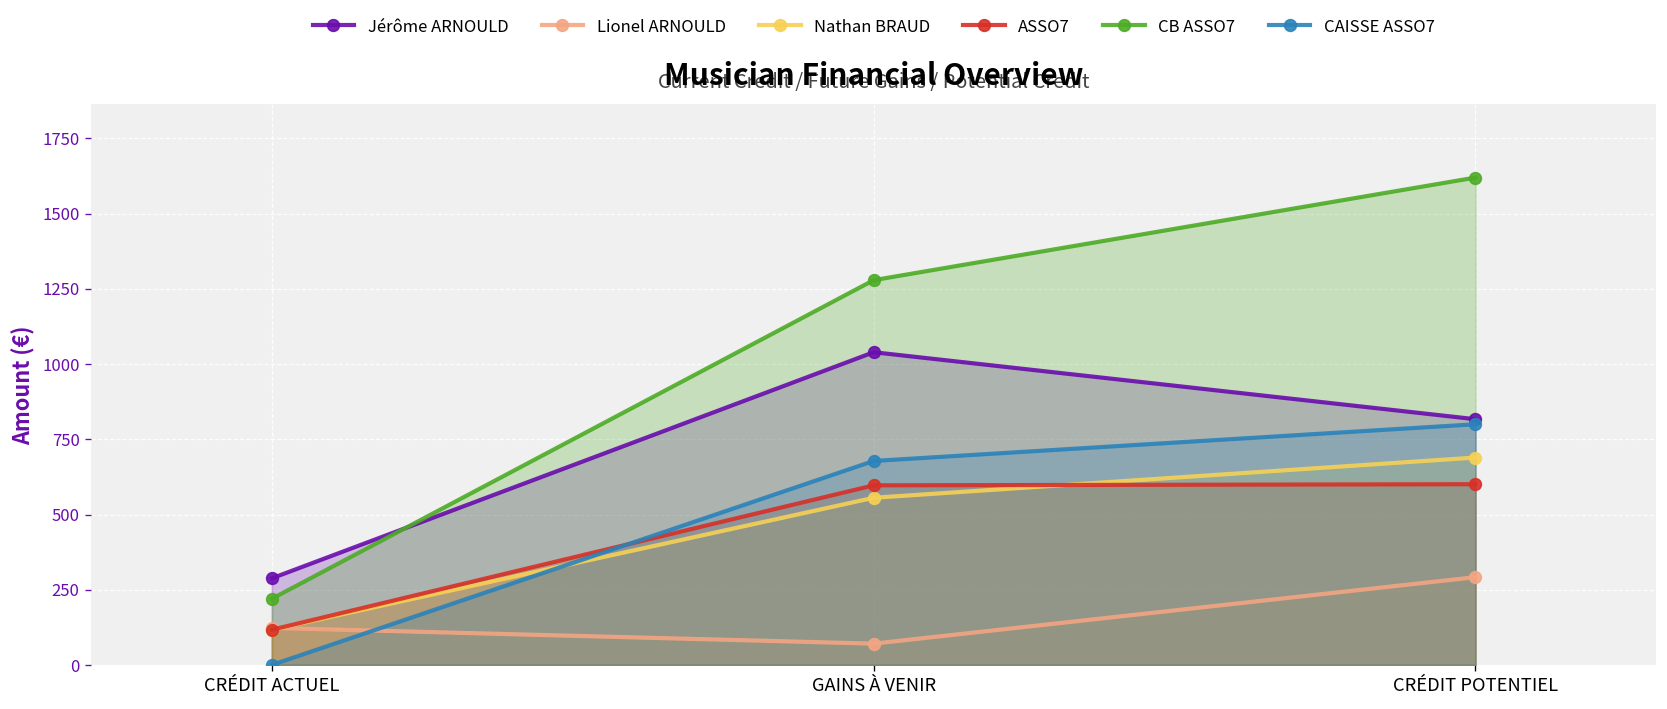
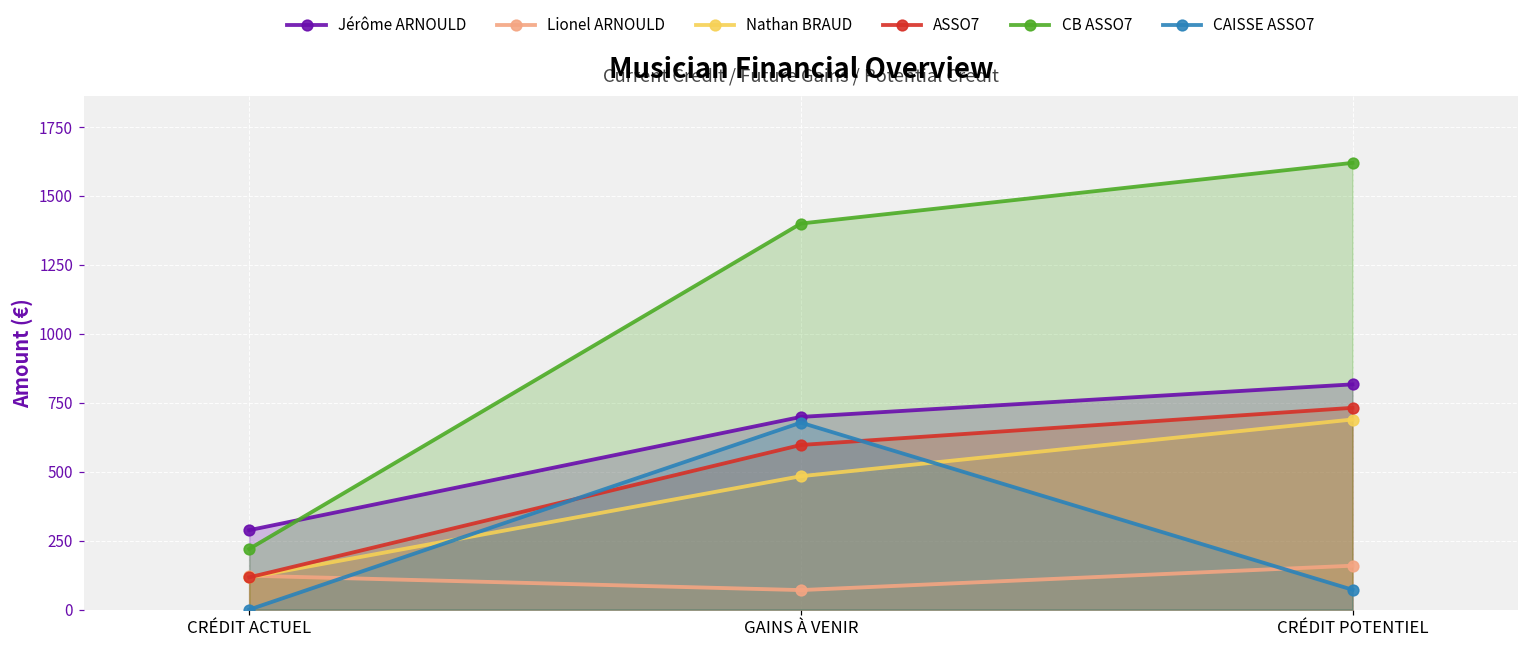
  {
    "Jérôme ARNOULD": {
      "CRÉDIT ACTUEL": 290,
-     "GAINS À VENIR": 1040,
+     "GAINS À VENIR": 700,
      "CRÉDIT POTENTIEL": 820
    },
    "Lionel ARNOULD": {
      "GAINS À VENIR": 70,
-     "CRÉDIT POTENTIEL": 290
+     "CRÉDIT POTENTIEL": 160
    },
    "Nathan BRAUD": {
-     "GAINS À VENIR": 560,
+     "GAINS À VENIR": 480,
      "CRÉDIT POTENTIEL": 690
    },
    "ASSO7": {
      "GAINS À VENIR": 600,
-     "CRÉDIT POTENTIEL": 600
+     "CRÉDIT POTENTIEL": 730
    },
    "CB ASSO7": {
      "CRÉDIT ACTUEL": 220,
-     "GAINS À VENIR": 1280,
+     "GAINS À VENIR": 1400,
      "CRÉDIT POTENTIEL": 1620
    },
    "CAISSE ASSO7": {
      "CRÉDIT ACTUEL": 0,
      "GAINS À VENIR": 680,
-     "CRÉDIT POTENTIEL": 800
+     "CRÉDIT POTENTIEL": 70
    }
  }
